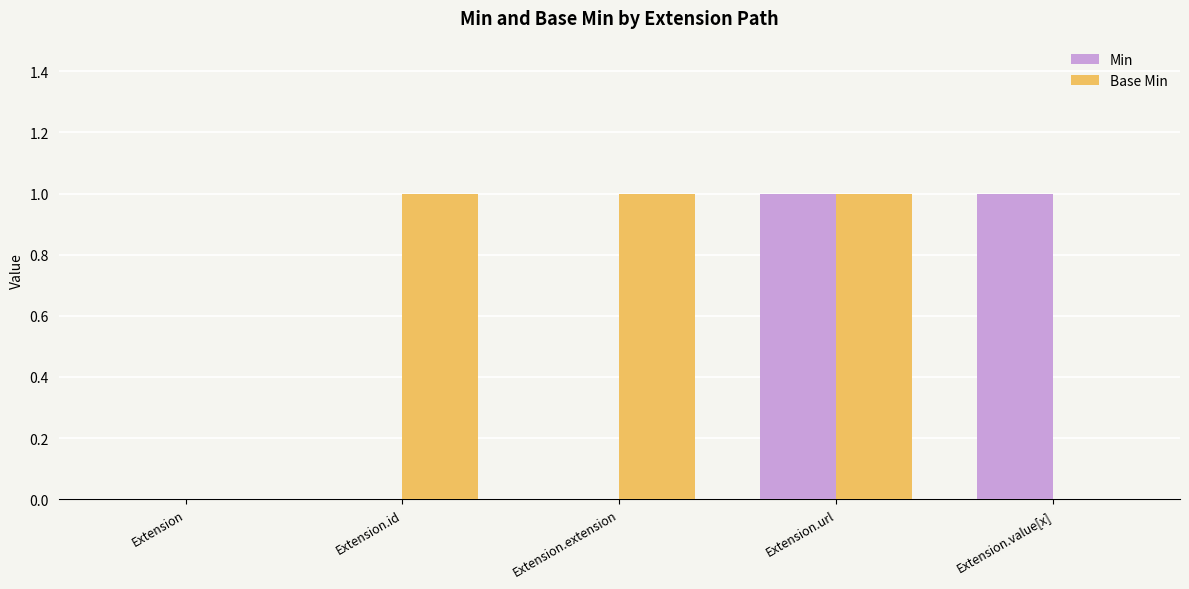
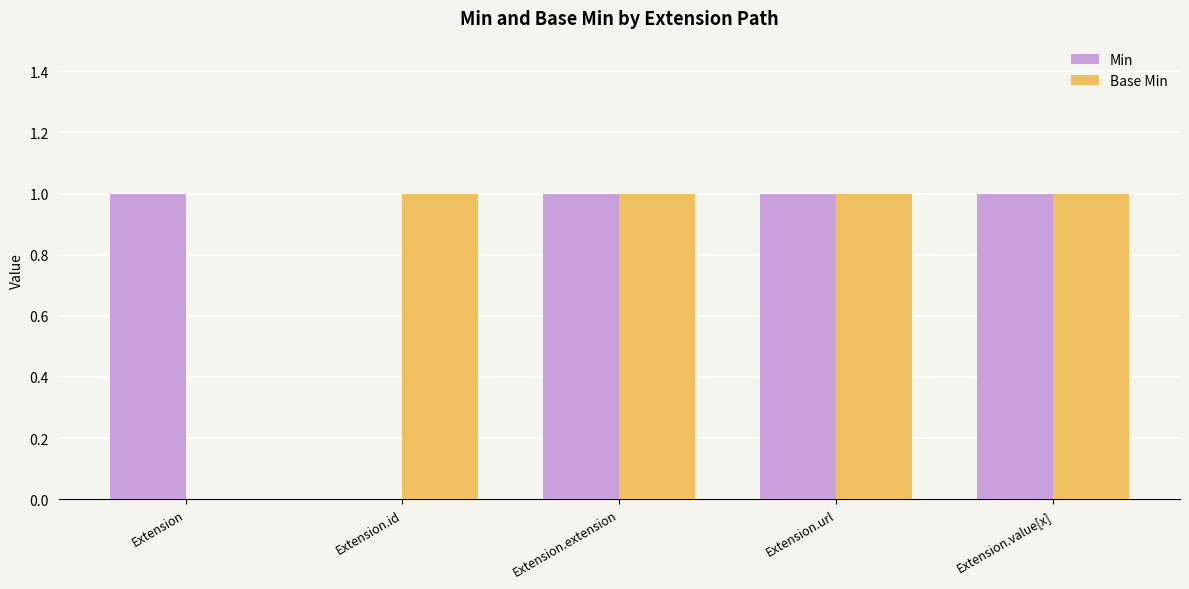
  {
    "Min": {
-     "Extension": 0,
+     "Extension": 1,
      "Extension.id": 0,
-     "Extension.extension": 0,
+     "Extension.extension": 1,
      "Extension.url": 1,
      "Extension.value[x]": 1
    },
    "Base Min": {
      "Extension": 0,
      "Extension.id": 1,
      "Extension.extension": 1,
      "Extension.url": 1,
-     "Extension.value[x]": 0
+     "Extension.value[x]": 1
    }
  }
